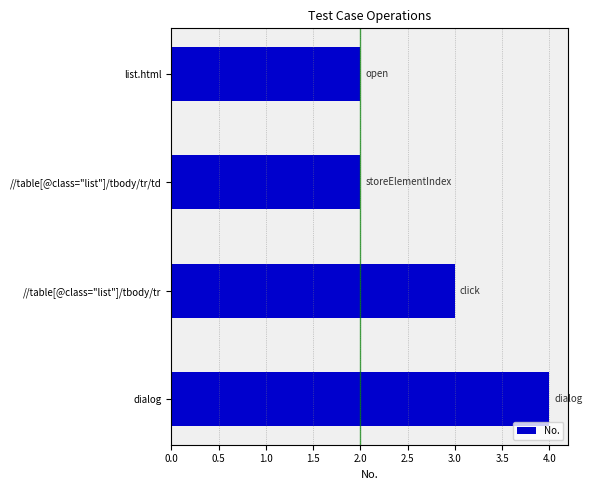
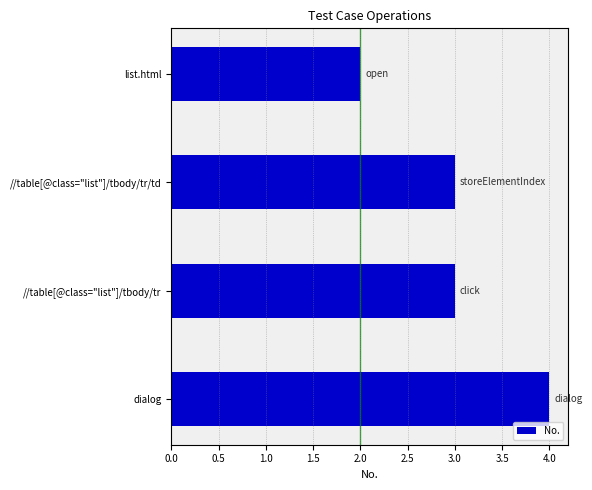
  {
    "list.html": 2,
-   "//table[@class=\"list\"]/tbody/tr/td": 2,
+   "//table[@class=\"list\"]/tbody/tr/td": 3,
    "//table[@class=\"list\"]/tbody/tr": 3,
    "dialog": 4
  }
